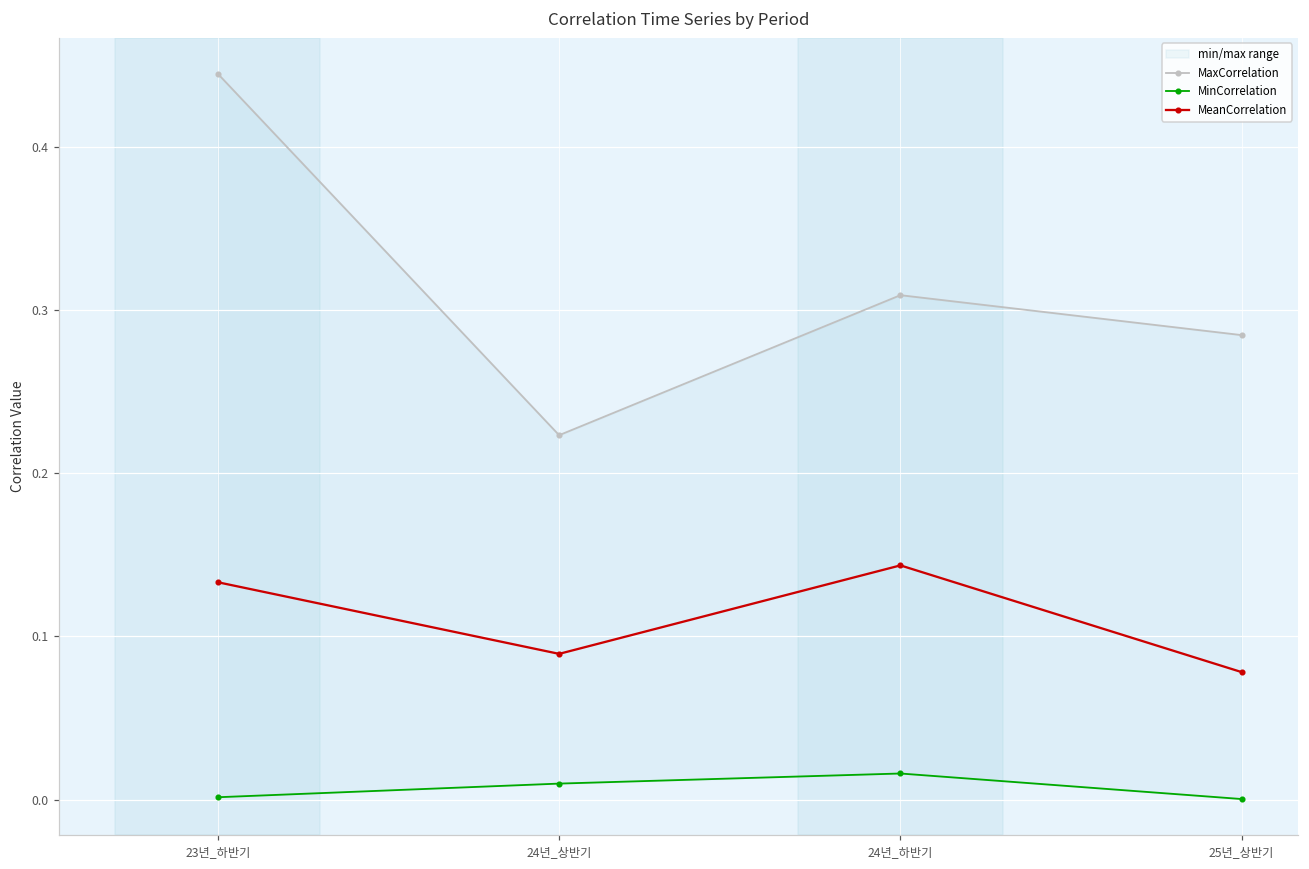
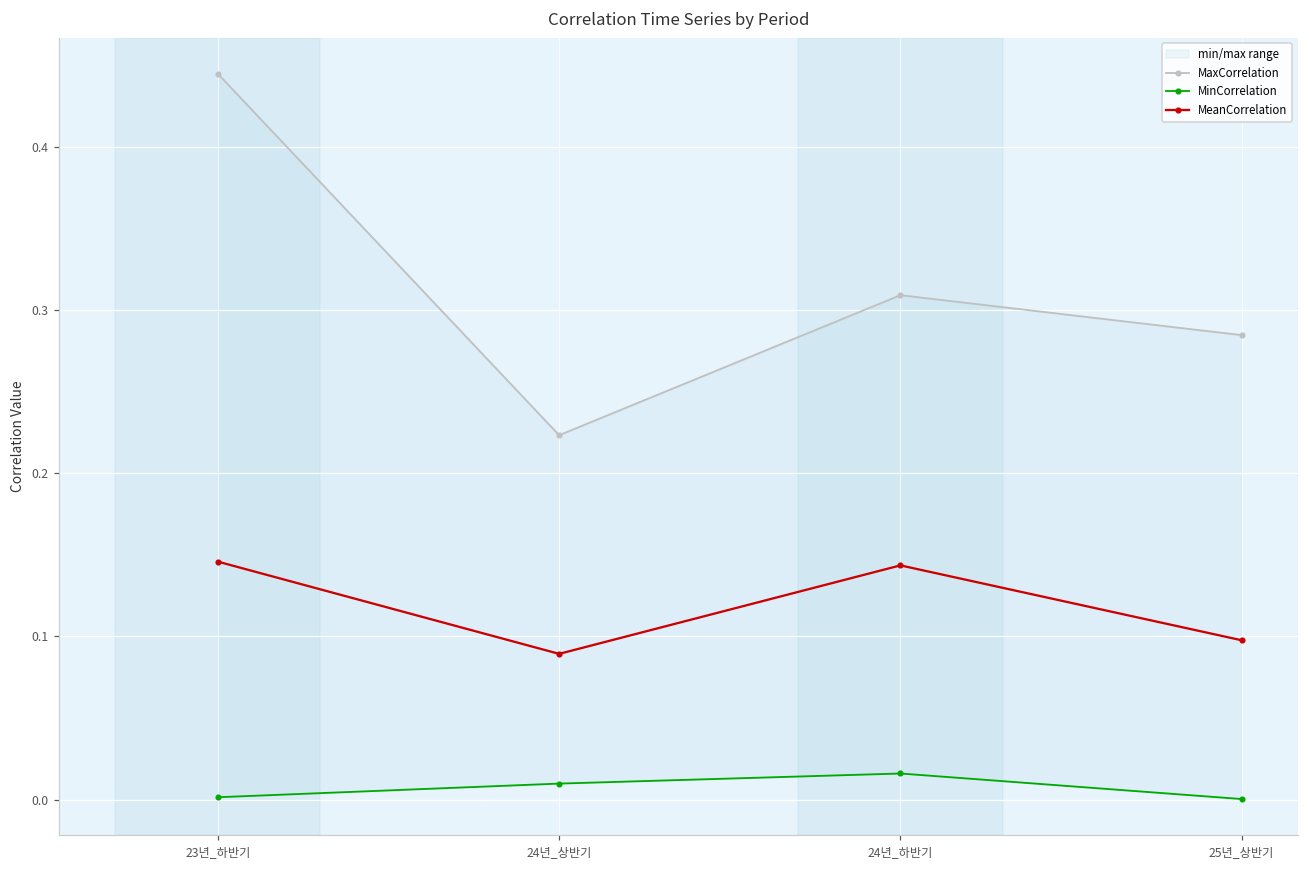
  {
    "min/max range": {
      "23년_하반기": 0.445,
      "24년_상반기": 0.223,
      "24년_하반기": 0.309,
      "25년_상반기": 0.285
    },
    "MinCorrelation": {
      "23년_하반기": 0.001,
      "24년_상반기": 0.010,
      "24년_하반기": 0.016,
      "25년_상반기": 0.000
    },
    "MeanCorrelation": {
-     "23년_하반기": 0.133,
+     "23년_하반기": 0.146,
      "24년_상반기": 0.089,
      "24년_하반기": 0.144,
-     "25년_상반기": 0.078
+     "25년_상반기": 0.098
    }
  }
